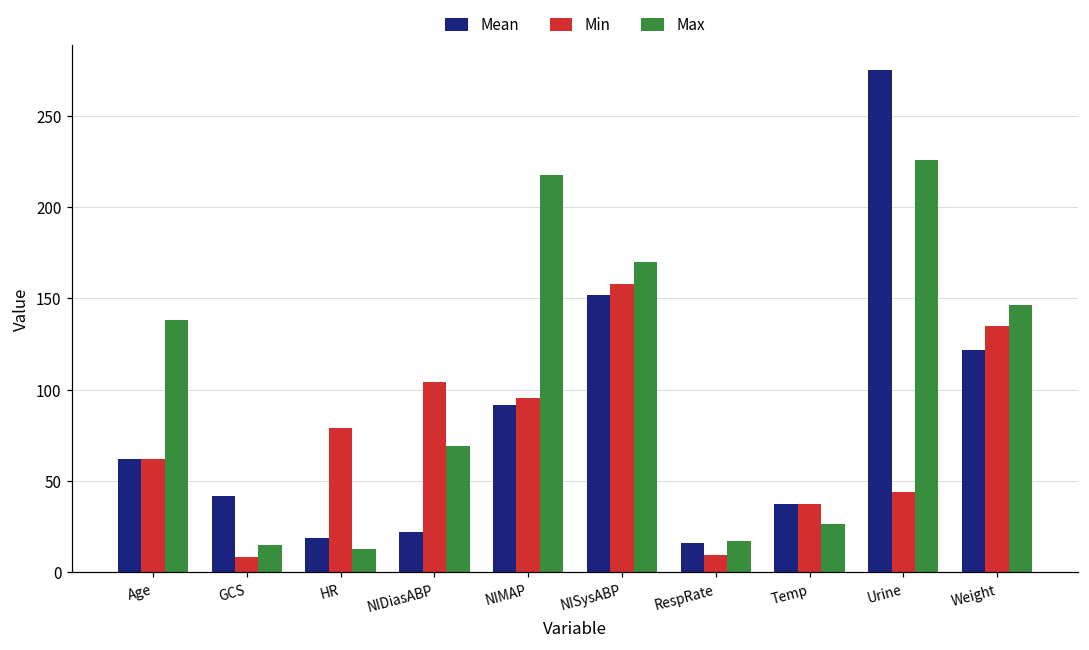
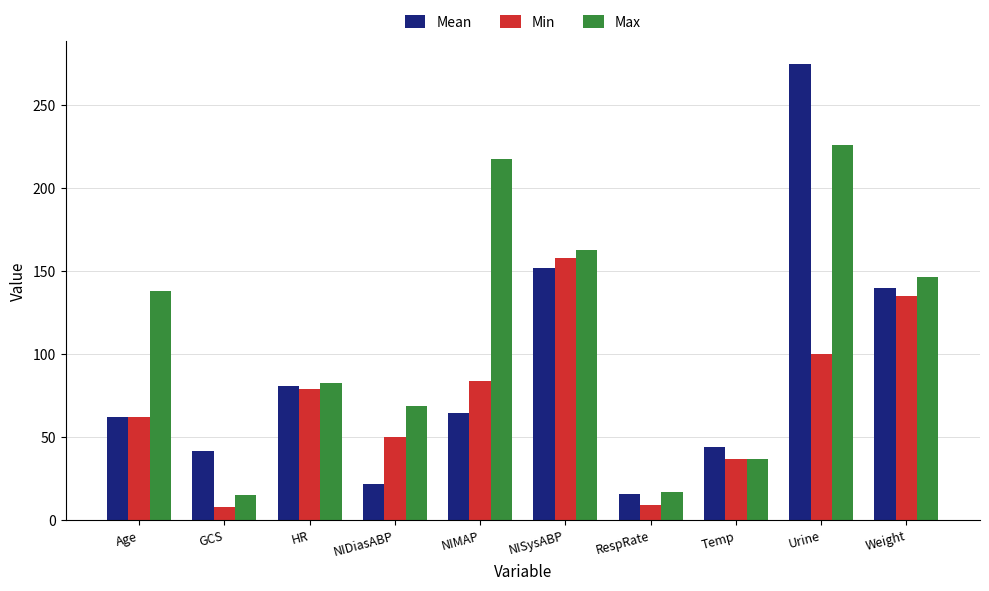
  {
    "Mean": {
      "Age": 62,
      "GCS": 42,
-     "HR": 19,
+     "HR": 81,
      "NIDiasABP": 22,
-     "NIMAP": 91,
+     "NIMAP": 64,
      "NISysABP": 152,
      "RespRate": 16,
-     "Temp": 37,
+     "Temp": 44,
      "Urine": 275,
-     "Weight": 122
+     "Weight": 140
    },
    "Min": {
      "Age": 62,
      "GCS": 8,
      "HR": 79,
-     "NIDiasABP": 104,
-     "NIMAP": 95,
+     "NIDiasABP": 50,
+     "NIMAP": 84,
      "NISysABP": 158,
      "RespRate": 9,
      "Temp": 37,
-     "Urine": 44,
+     "Urine": 100,
      "Weight": 135
    },
    "Max": {
      "Age": 138,
      "GCS": 15,
-     "HR": 13,
+     "HR": 83,
      "NIDiasABP": 69,
      "NIMAP": 218,
-     "NISysABP": 170,
+     "NISysABP": 163,
      "RespRate": 17,
-     "Temp": 26,
+     "Temp": 37,
      "Urine": 226,
      "Weight": 147
    }
  }
